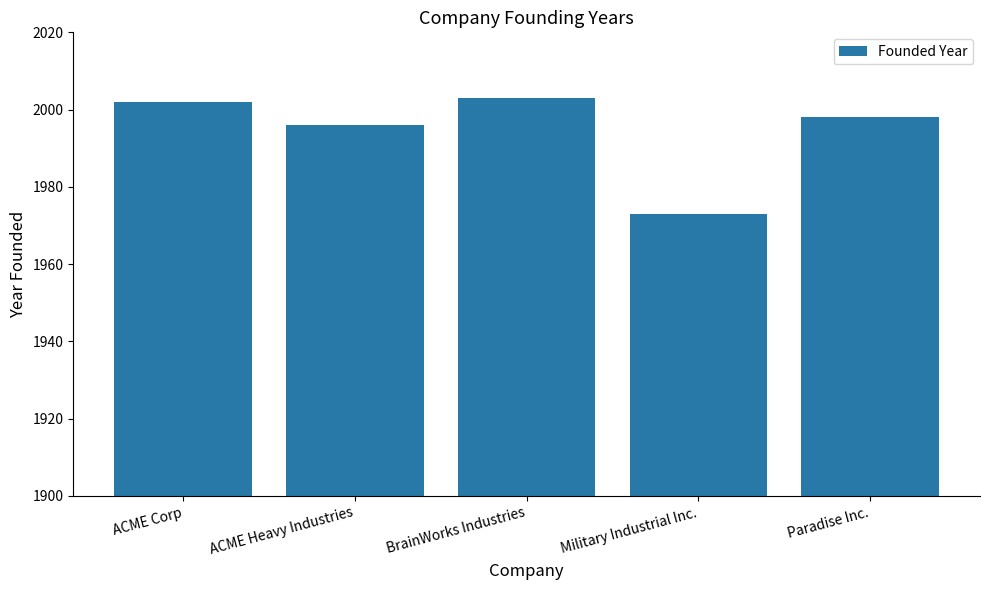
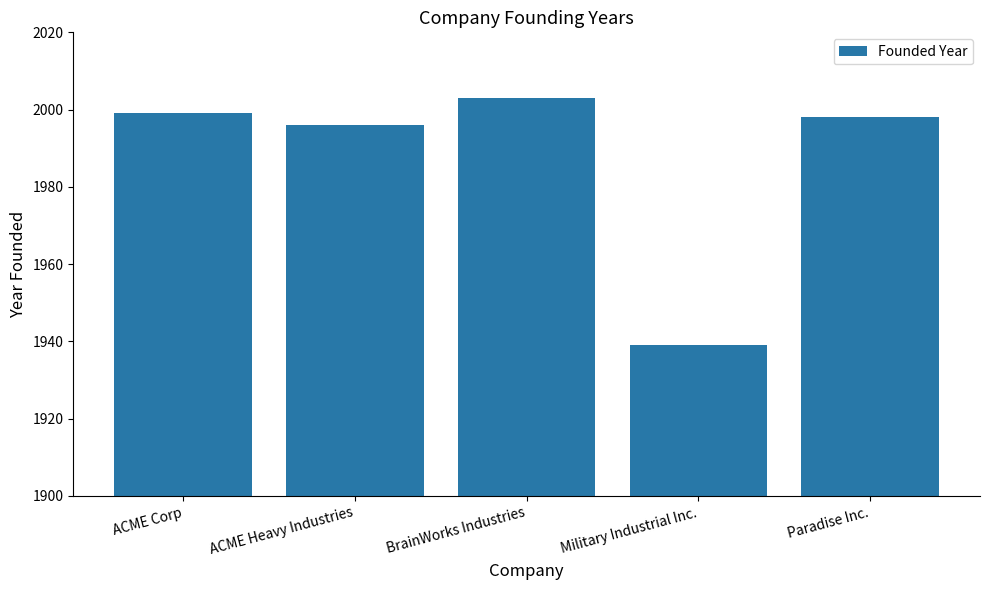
  {
-   "ACME Corp": 2002,
+   "ACME Corp": 1999,
    "ACME Heavy Industries": 1996,
    "BrainWorks Industries": 2003,
-   "Military Industrial Inc.": 1973,
+   "Military Industrial Inc.": 1939,
    "Paradise Inc.": 1998
  }
